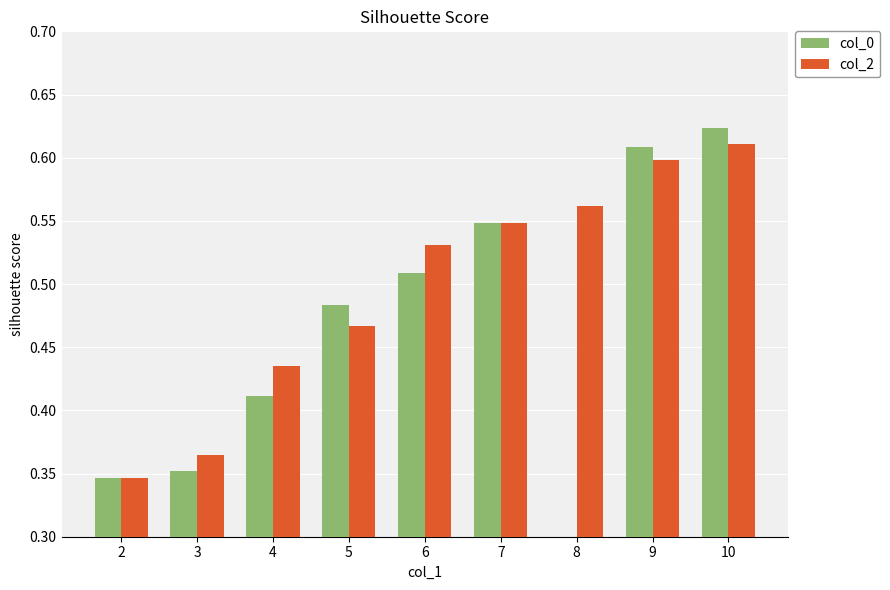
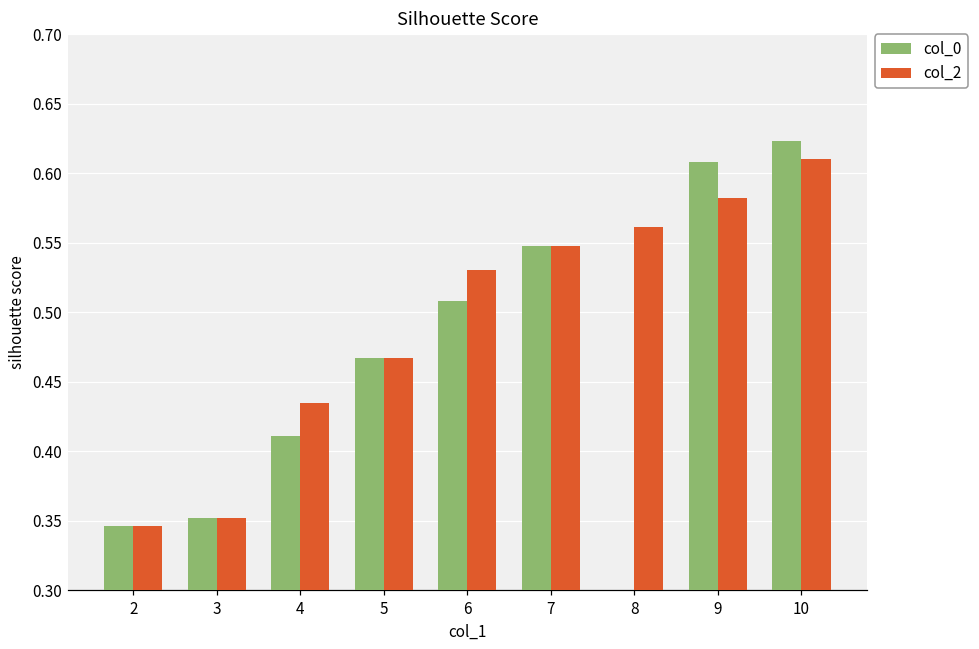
  {
    "col_0": {
      "2": 0.346,
      "3": 0.352,
      "4": 0.411,
-     "5": 0.484,
+     "5": 0.467,
      "6": 0.509,
      "7": 0.548,
      "9": 0.608,
      "10": 0.623
    },
    "col_2": {
      "2": 0.346,
-     "3": 0.365,
+     "3": 0.352,
      "4": 0.435,
      "5": 0.467,
      "6": 0.531,
      "7": 0.548,
      "8": 0.562,
-     "9": 0.598,
+     "9": 0.582,
      "10": 0.610
    }
  }
